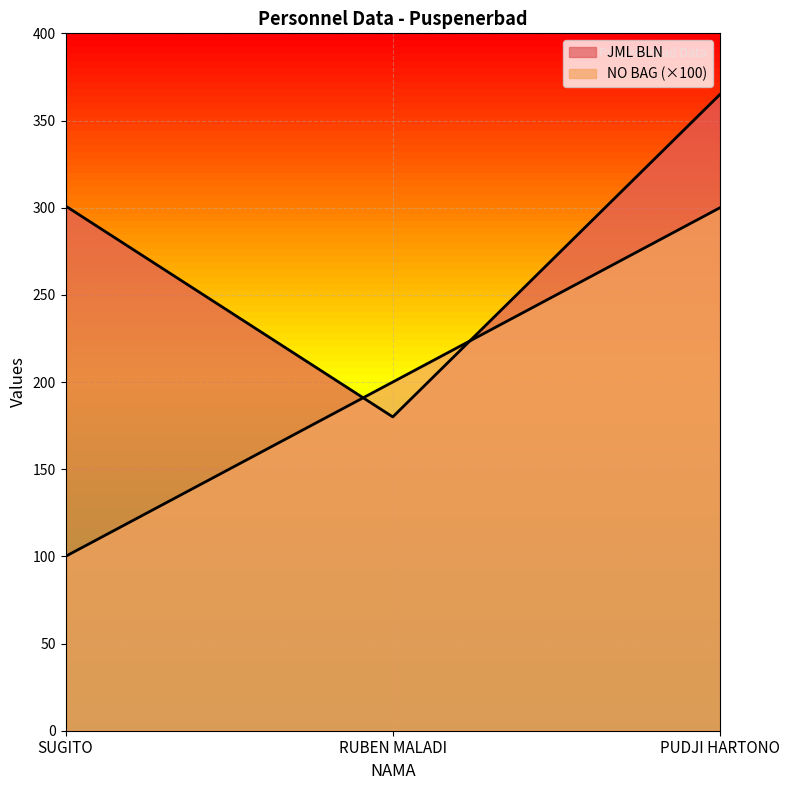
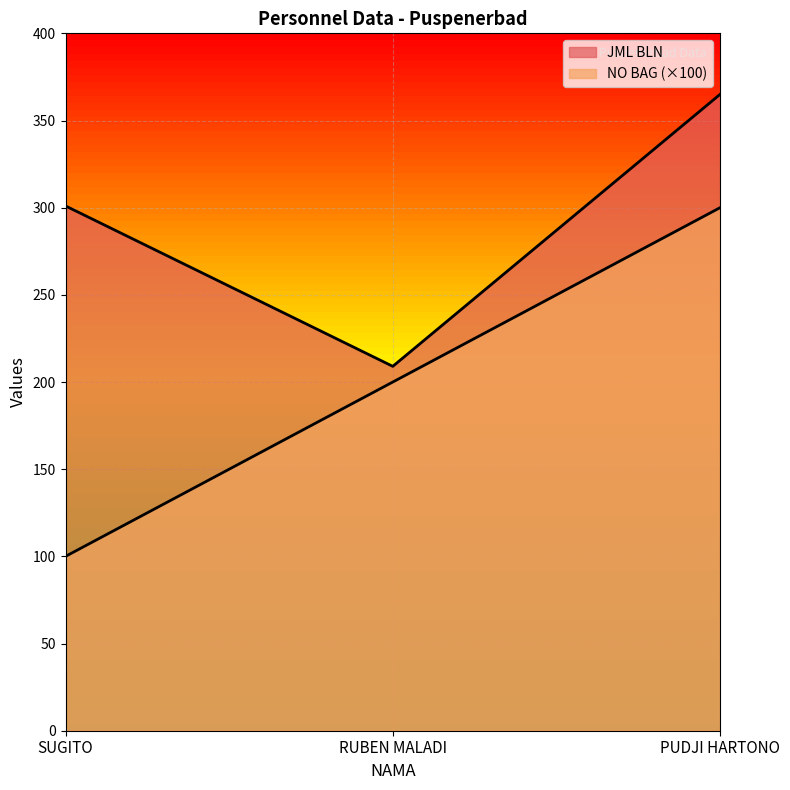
  {
    "JML BLN": {
      "SUGITO": 301,
-     "RUBEN MALADI": 180,
+     "RUBEN MALADI": 209,
      "PUDJI HARTONO": 365
    },
    "NO BAG (×100)": {
      "SUGITO": 100,
      "RUBEN MALADI": 200,
      "PUDJI HARTONO": 300
    }
  }
